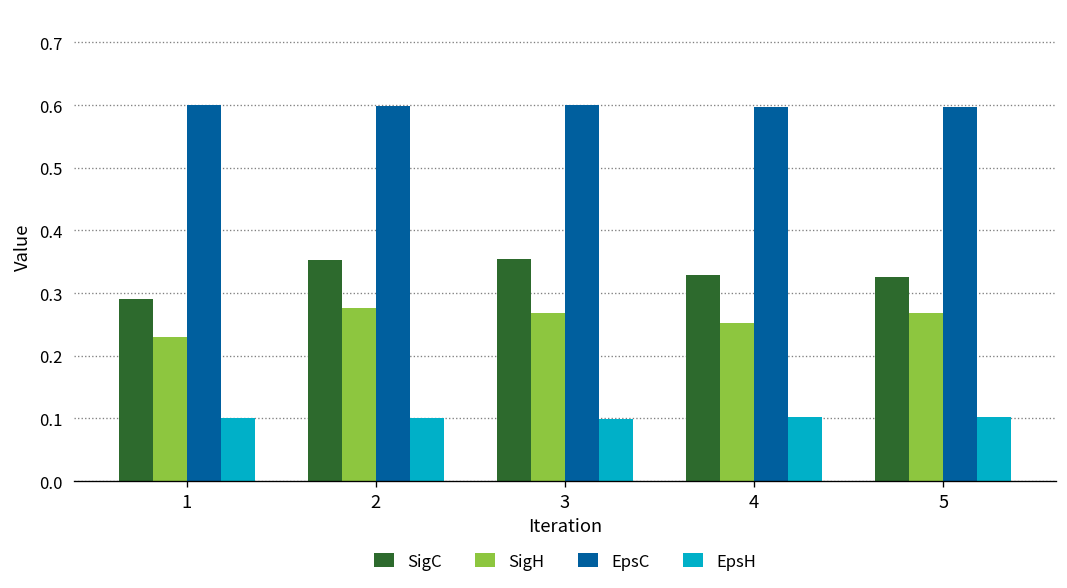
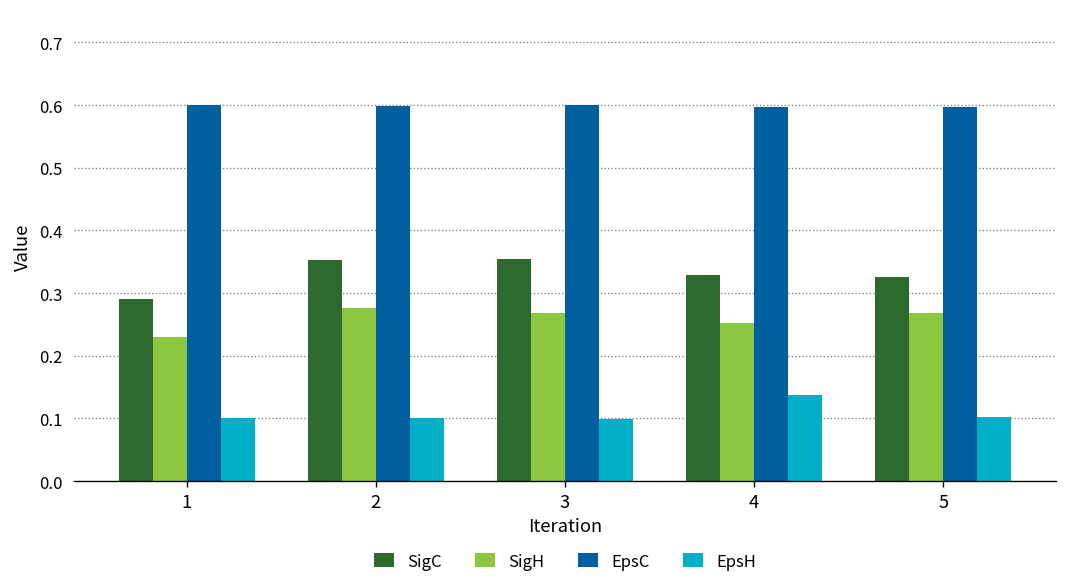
  {
    "SigC": {
      "1": 0.29,
      "2": 0.35,
      "3": 0.35,
      "4": 0.33,
      "5": 0.33
    },
    "SigH": {
      "1": 0.23,
      "2": 0.28,
      "3": 0.27,
      "4": 0.25,
      "5": 0.27
    },
    "EpsC": {
      "1": 0.60,
      "2": 0.60,
      "3": 0.60,
      "4": 0.60,
      "5": 0.60
    },
    "EpsH": {
      "1": 0.10,
      "2": 0.10,
      "3": 0.10,
-     "4": 0.10,
+     "4": 0.14,
      "5": 0.10
    }
  }
